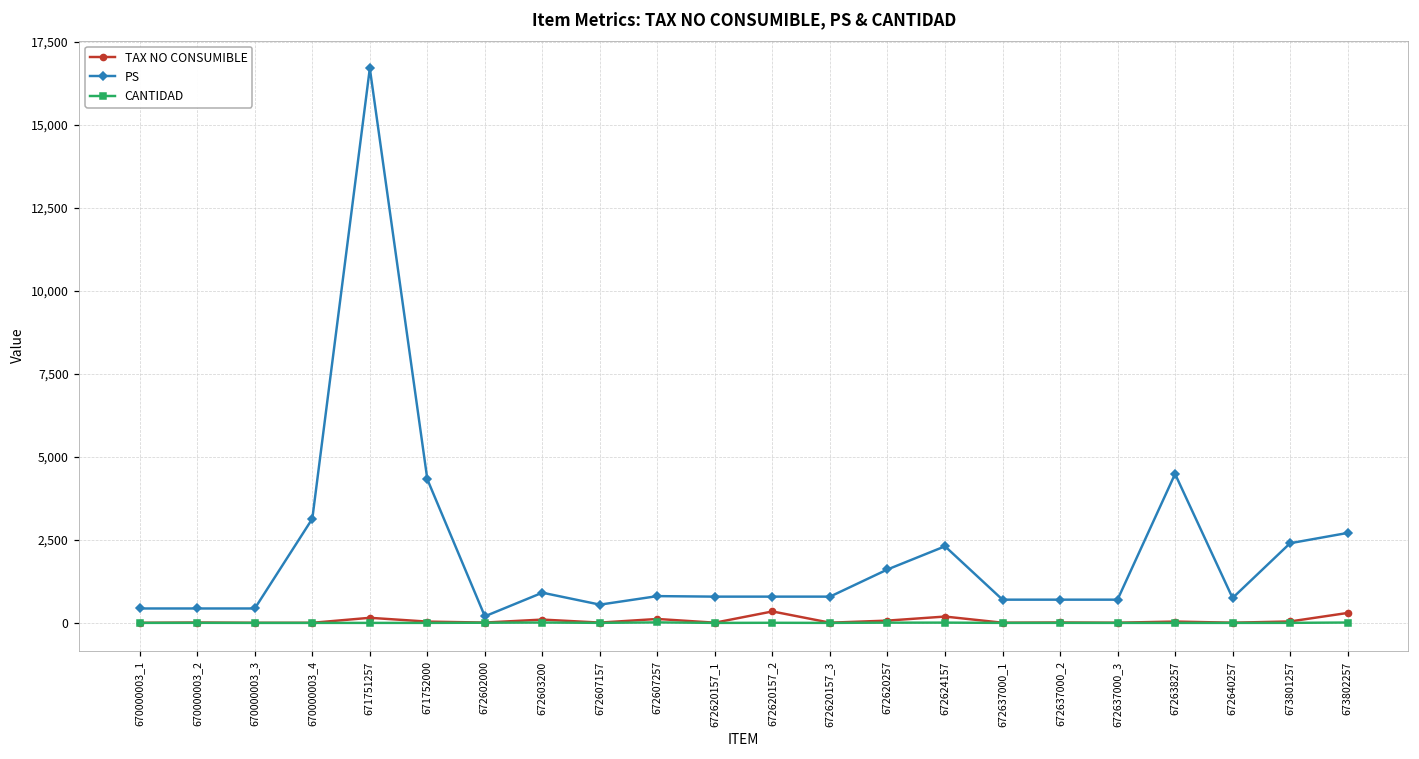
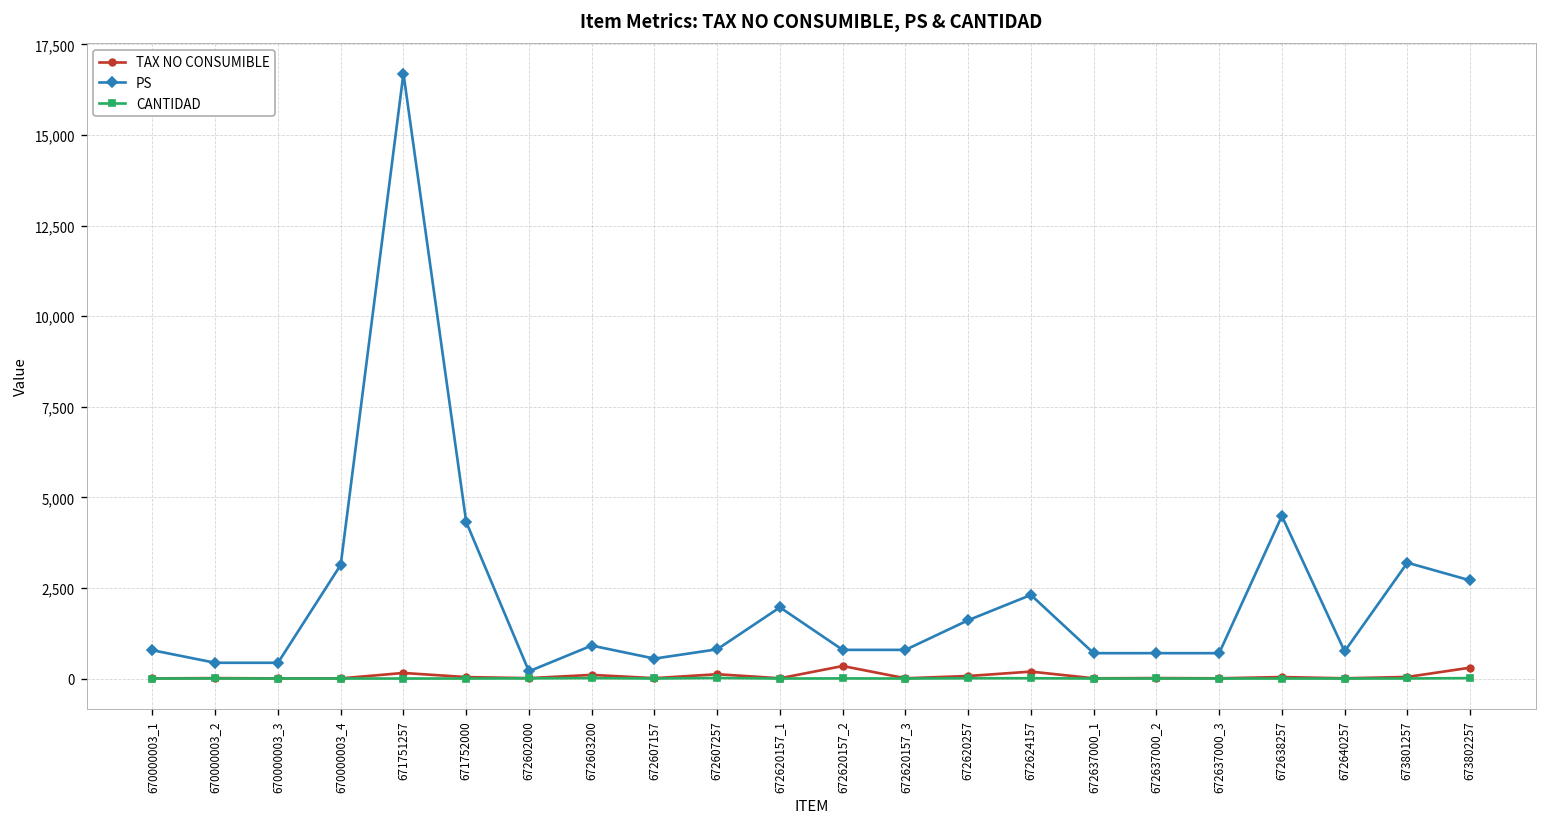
  {
    "TAX NO CONSUMIBLE": {
      "671751257": "200",
      "672603200": "100",
      "672607257": "100",
      "672620157_2": "300",
      "672624157": "200",
      "673802257": "300"
    },
    "PS": {
-     "670000003_1": "400",
+     "670000003_1": "800",
      "670000003_2": "400",
      "670000003_3": "400",
      "670000003_4": "3,100",
      "671751257": "16,700",
      "671752000": "4,300",
      "672602000": "200",
      "672603200": "900",
      "672607157": "600",
      "672607257": "800",
-     "672620157_1": "800",
+     "672620157_1": "2,000",
      "672620157_2": "800",
      "672620157_3": "800",
      "672620257": "1,600",
      "672624157": "2,300",
      "672637000_1": "700",
      "672637000_2": "700",
      "672637000_3": "700",
      "672638257": "4,500",
      "672640257": "800",
-     "673801257": "2,400",
+     "673801257": "3,200",
      "673802257": "2,700"
    },
    "CANTIDAD": {
      "671751257": "0",
      "672603200": "0",
      "672607257": "0",
      "672620157_2": "0",
      "672624157": "0",
      "673802257": "0"
    }
  }
